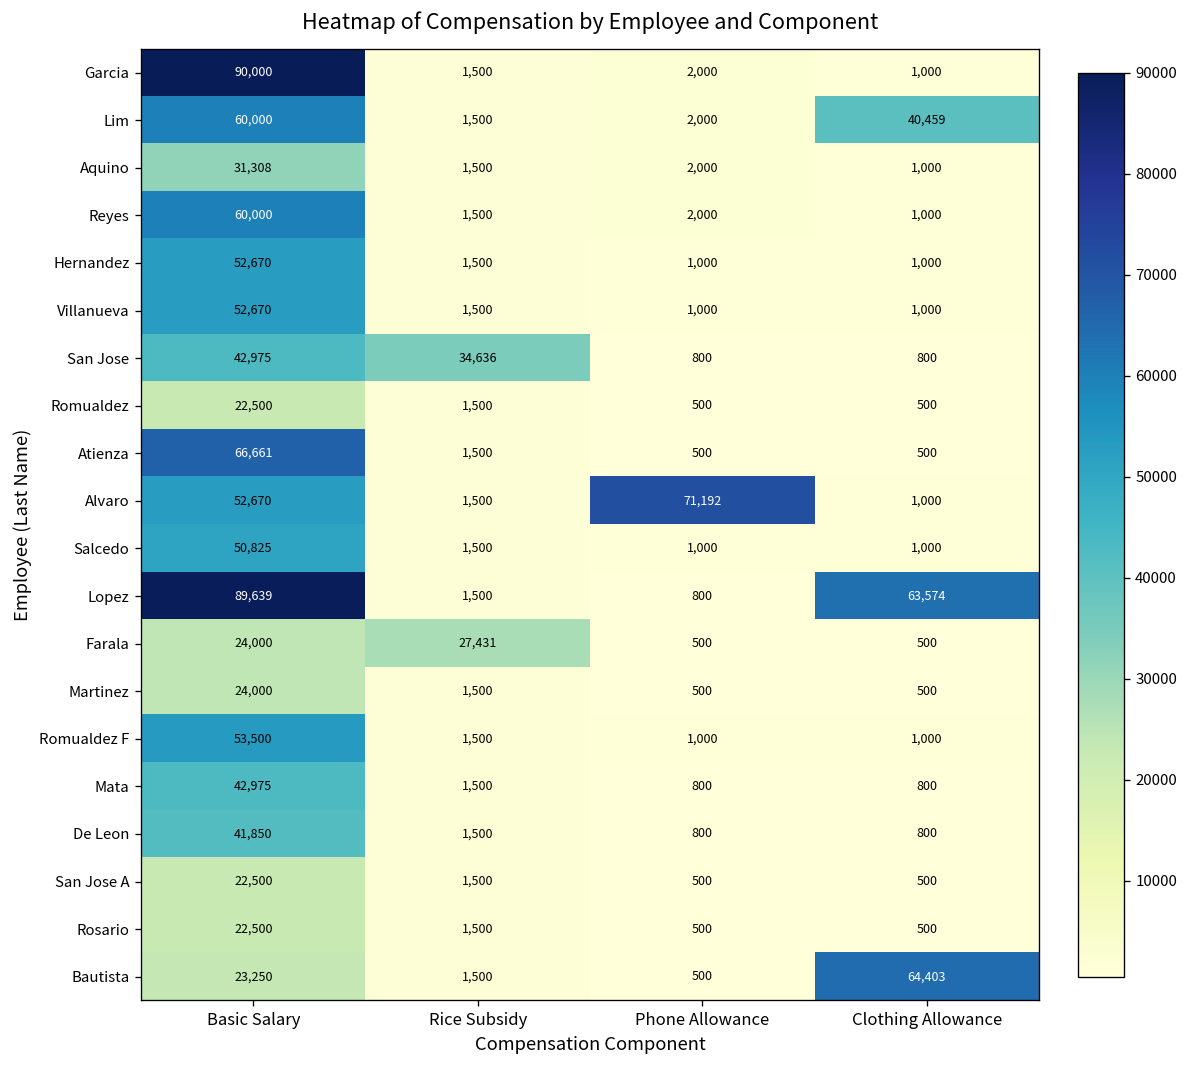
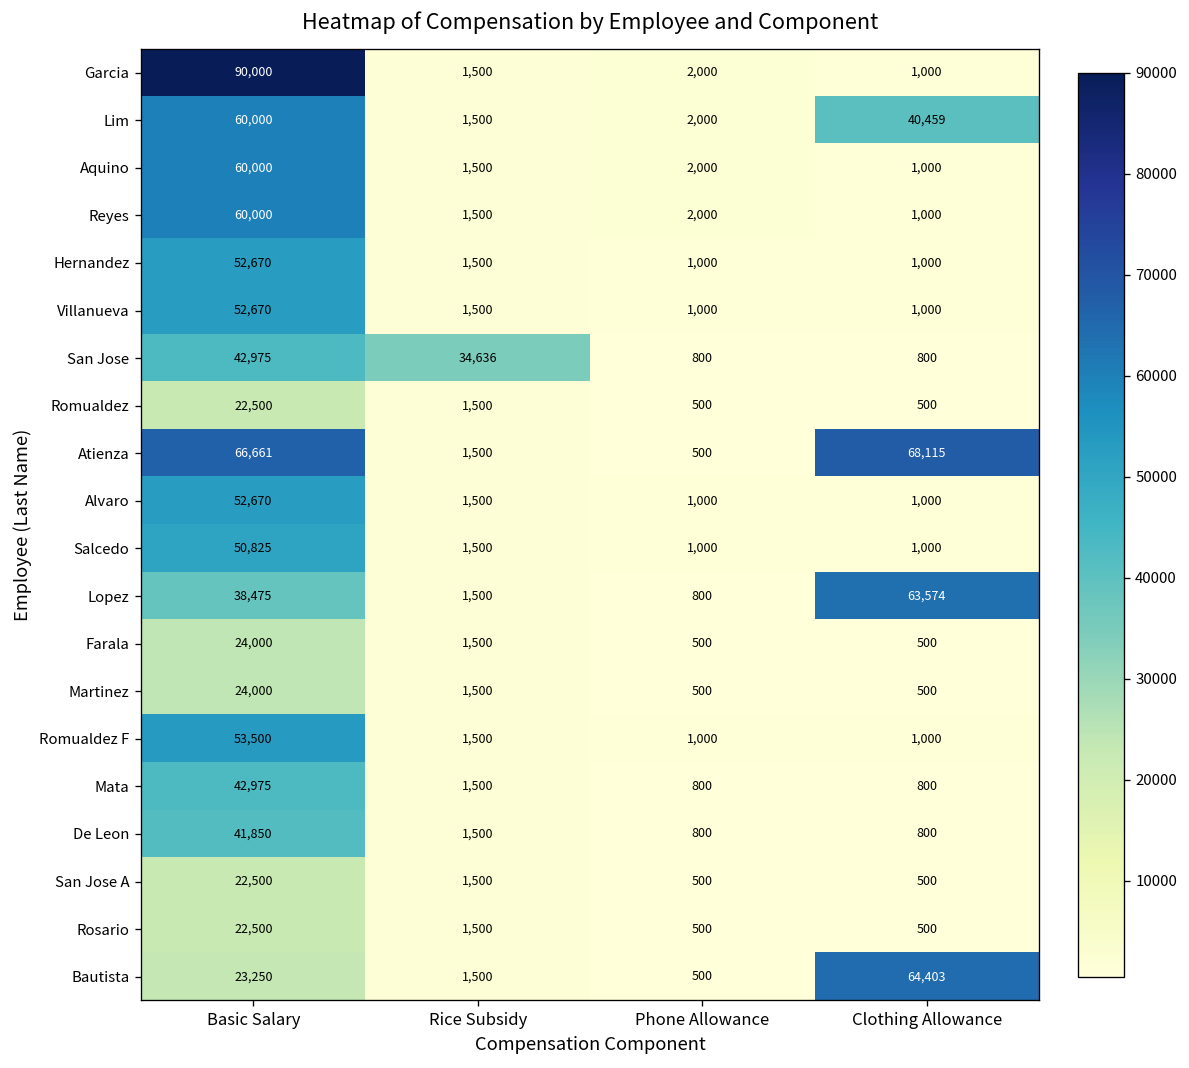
  {
    "Garcia": {
      "Basic Salary": "90,000",
      "Rice Subsidy": "1,500",
      "Phone Allowance": "2,000",
      "Clothing Allowance": "1,000"
    },
    "Lim": {
      "Basic Salary": "60,000",
      "Rice Subsidy": "1,500",
      "Phone Allowance": "2,000",
      "Clothing Allowance": "40,459"
    },
    "Aquino": {
-     "Basic Salary": "31,308",
+     "Basic Salary": "60,000",
      "Rice Subsidy": "1,500",
      "Phone Allowance": "2,000",
      "Clothing Allowance": "1,000"
    },
    "Reyes": {
      "Basic Salary": "60,000",
      "Rice Subsidy": "1,500",
      "Phone Allowance": "2,000",
      "Clothing Allowance": "1,000"
    },
    "Hernandez": {
      "Basic Salary": "52,670",
      "Rice Subsidy": "1,500",
      "Phone Allowance": "1,000",
      "Clothing Allowance": "1,000"
    },
    "Villanueva": {
      "Basic Salary": "52,670",
      "Rice Subsidy": "1,500",
      "Phone Allowance": "1,000",
      "Clothing Allowance": "1,000"
    },
    "San Jose": {
      "Basic Salary": "42,975",
      "Rice Subsidy": "34,636",
      "Phone Allowance": "800",
      "Clothing Allowance": "800"
    },
    "Romualdez": {
      "Basic Salary": "22,500",
      "Rice Subsidy": "1,500",
      "Phone Allowance": "500",
      "Clothing Allowance": "500"
    },
    "Atienza": {
      "Basic Salary": "66,661",
      "Rice Subsidy": "1,500",
      "Phone Allowance": "500",
-     "Clothing Allowance": "500"
+     "Clothing Allowance": "68,115"
    },
    "Alvaro": {
      "Basic Salary": "52,670",
      "Rice Subsidy": "1,500",
-     "Phone Allowance": "71,192",
+     "Phone Allowance": "1,000",
      "Clothing Allowance": "1,000"
    },
    "Salcedo": {
      "Basic Salary": "50,825",
      "Rice Subsidy": "1,500",
      "Phone Allowance": "1,000",
      "Clothing Allowance": "1,000"
    },
    "Lopez": {
-     "Basic Salary": "89,639",
+     "Basic Salary": "38,475",
      "Rice Subsidy": "1,500",
      "Phone Allowance": "800",
      "Clothing Allowance": "63,574"
    },
    "Farala": {
      "Basic Salary": "24,000",
-     "Rice Subsidy": "27,431",
+     "Rice Subsidy": "1,500",
      "Phone Allowance": "500",
      "Clothing Allowance": "500"
    },
    "Martinez": {
      "Basic Salary": "24,000",
      "Rice Subsidy": "1,500",
      "Phone Allowance": "500",
      "Clothing Allowance": "500"
    },
    "Romualdez F": {
      "Basic Salary": "53,500",
      "Rice Subsidy": "1,500",
      "Phone Allowance": "1,000",
      "Clothing Allowance": "1,000"
    },
    "Mata": {
      "Basic Salary": "42,975",
      "Rice Subsidy": "1,500",
      "Phone Allowance": "800",
      "Clothing Allowance": "800"
    },
    "De Leon": {
      "Basic Salary": "41,850",
      "Rice Subsidy": "1,500",
      "Phone Allowance": "800",
      "Clothing Allowance": "800"
    },
    "San Jose A": {
      "Basic Salary": "22,500",
      "Rice Subsidy": "1,500",
      "Phone Allowance": "500",
      "Clothing Allowance": "500"
    },
    "Rosario": {
      "Basic Salary": "22,500",
      "Rice Subsidy": "1,500",
      "Phone Allowance": "500",
      "Clothing Allowance": "500"
    },
    "Bautista": {
      "Basic Salary": "23,250",
      "Rice Subsidy": "1,500",
      "Phone Allowance": "500",
      "Clothing Allowance": "64,403"
    }
  }
